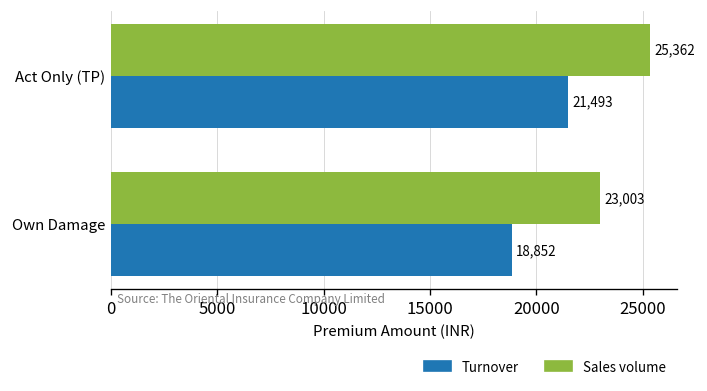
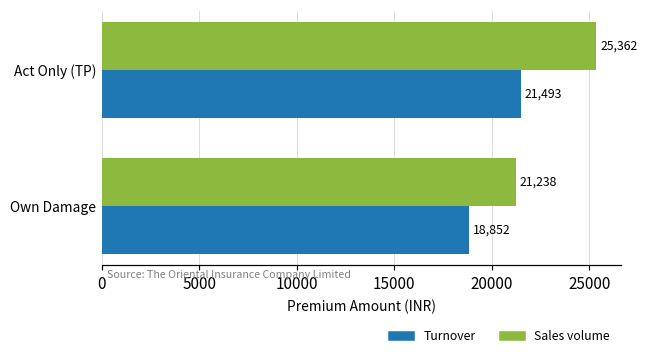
  {
    "Turnover": {
      "Act Only (TP)": "21,493",
      "Own Damage": "18,852"
    },
    "Sales volume": {
      "Act Only (TP)": "25,362",
-     "Own Damage": "23,003"
+     "Own Damage": "21,238"
    }
  }
